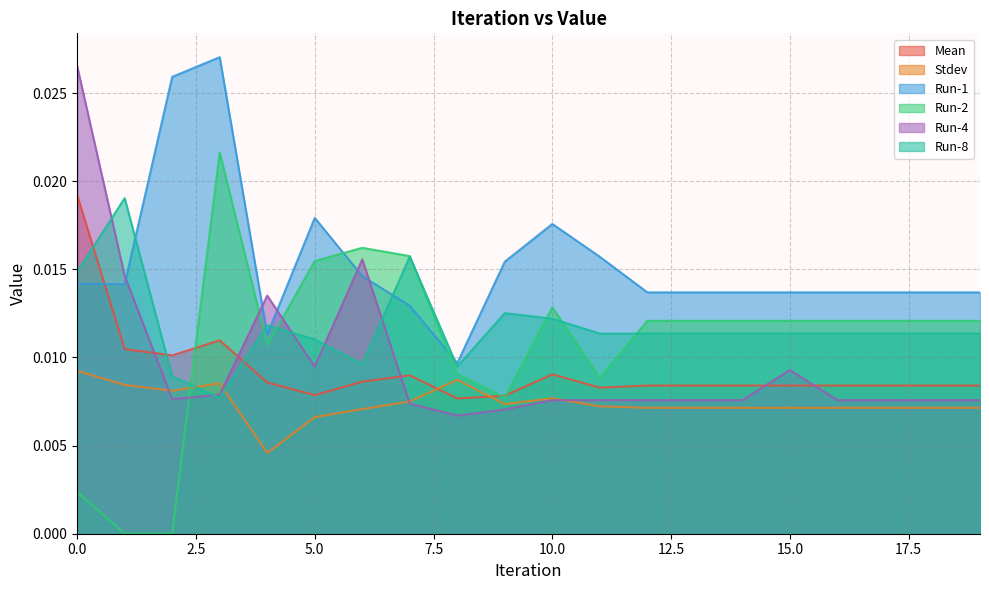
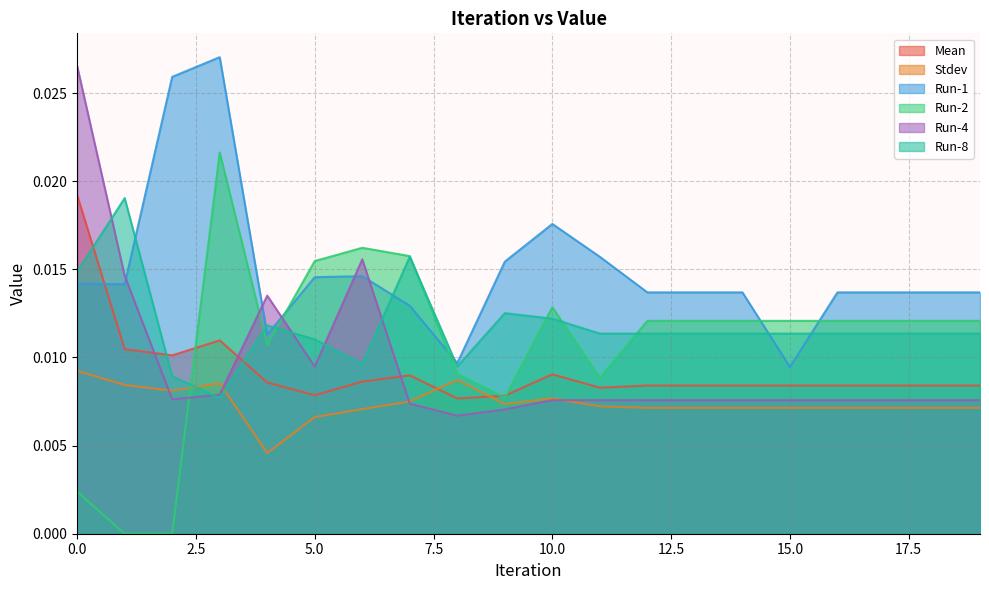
  {
    "Run-1": {
      "0.0": 0.0142,
-     "5.0": 0.0179,
+     "5.0": 0.0146,
      "10.0": 0.0176,
-     "15.0": 0.0137
+     "15.0": 0.0095
    },
    "Run-4": {
      "0.0": 0.0265,
      "5.0": 0.0095,
-     "15.0": 0.0093
+     "15.0": 0.0076
    }
  }
